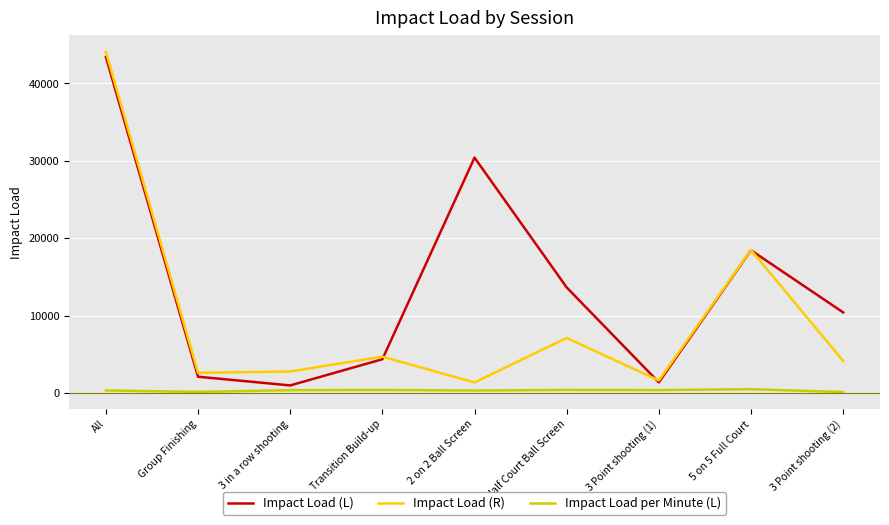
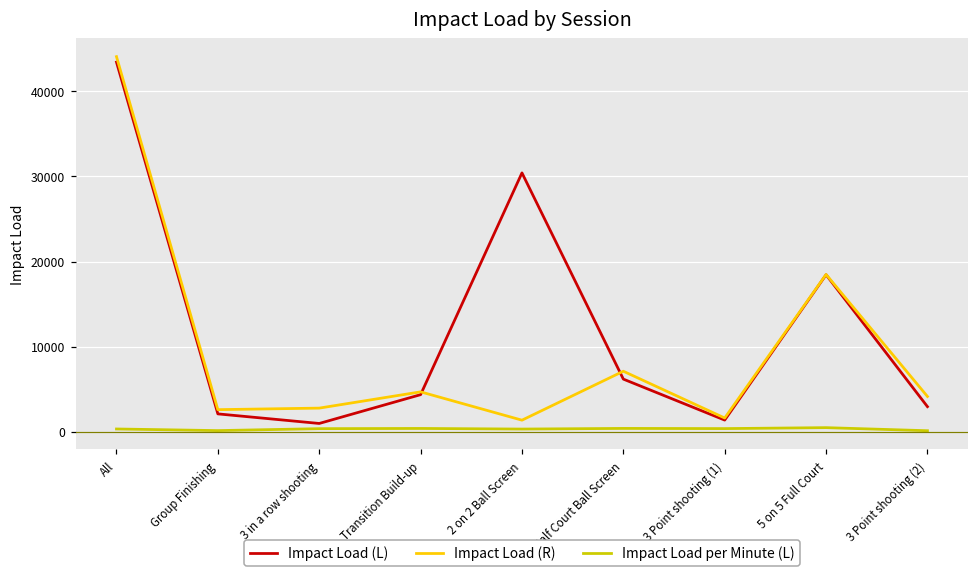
  {
    "Impact Load (L)": {
      "All": 43000,
      "Group Finishing": 2000,
      "3 in a row shooting": 1000,
      "2 on 2 Ball Screen": 30000,
-     "5-5 Half Court Ball Screen": 14000,
-     "3 Point shooting (2)": 10000
+     "5-5 Half Court Ball Screen": 6000,
+     "3 Point shooting (2)": 3000
    }
  }
